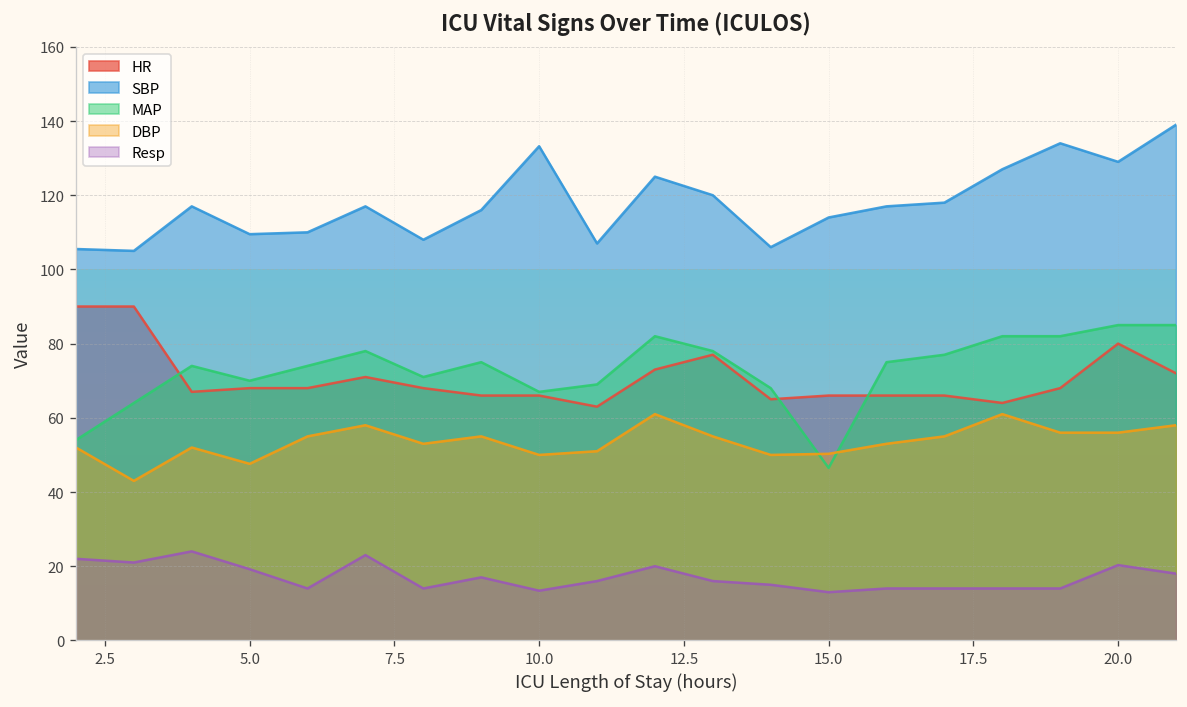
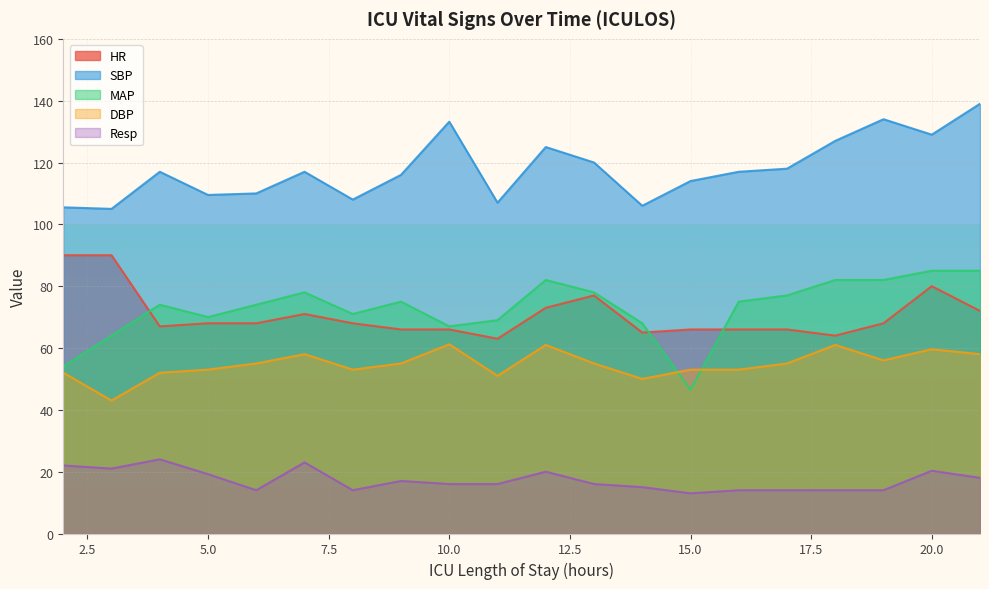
  {
    "HR": {
      "5.0": 68,
      "10.0": 66,
      "15.0": 66,
      "20.0": 80
    },
    "SBP": {
      "5.0": 110,
      "10.0": 133,
      "15.0": 114,
      "20.0": 129
    },
    "MAP": {
      "5.0": 70,
      "10.0": 67,
      "15.0": 47,
      "20.0": 85
    },
    "DBP": {
-     "5.0": 48,
-     "10.0": 50,
-     "15.0": 50,
-     "20.0": 56
+     "5.0": 53,
+     "10.0": 61,
+     "15.0": 53,
+     "20.0": 60
    },
    "Resp": {
      "5.0": 19,
-     "10.0": 13,
+     "10.0": 16,
      "15.0": 13,
      "20.0": 20
    }
  }
